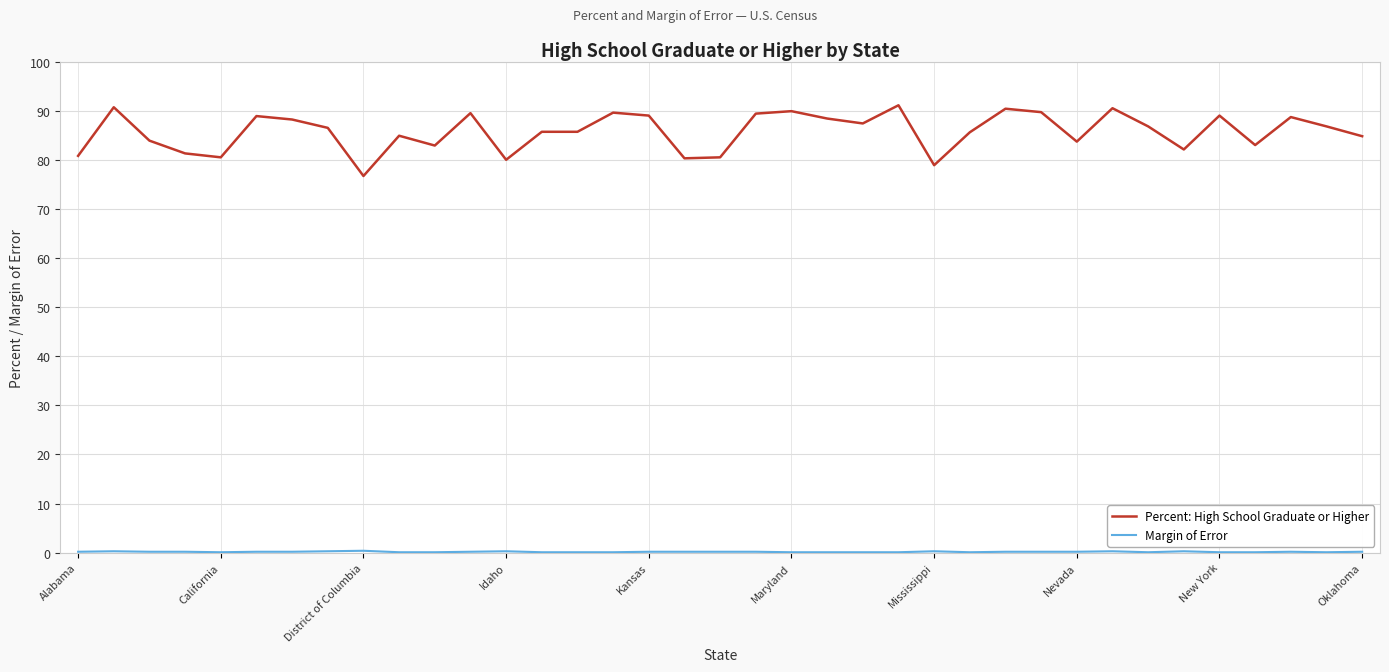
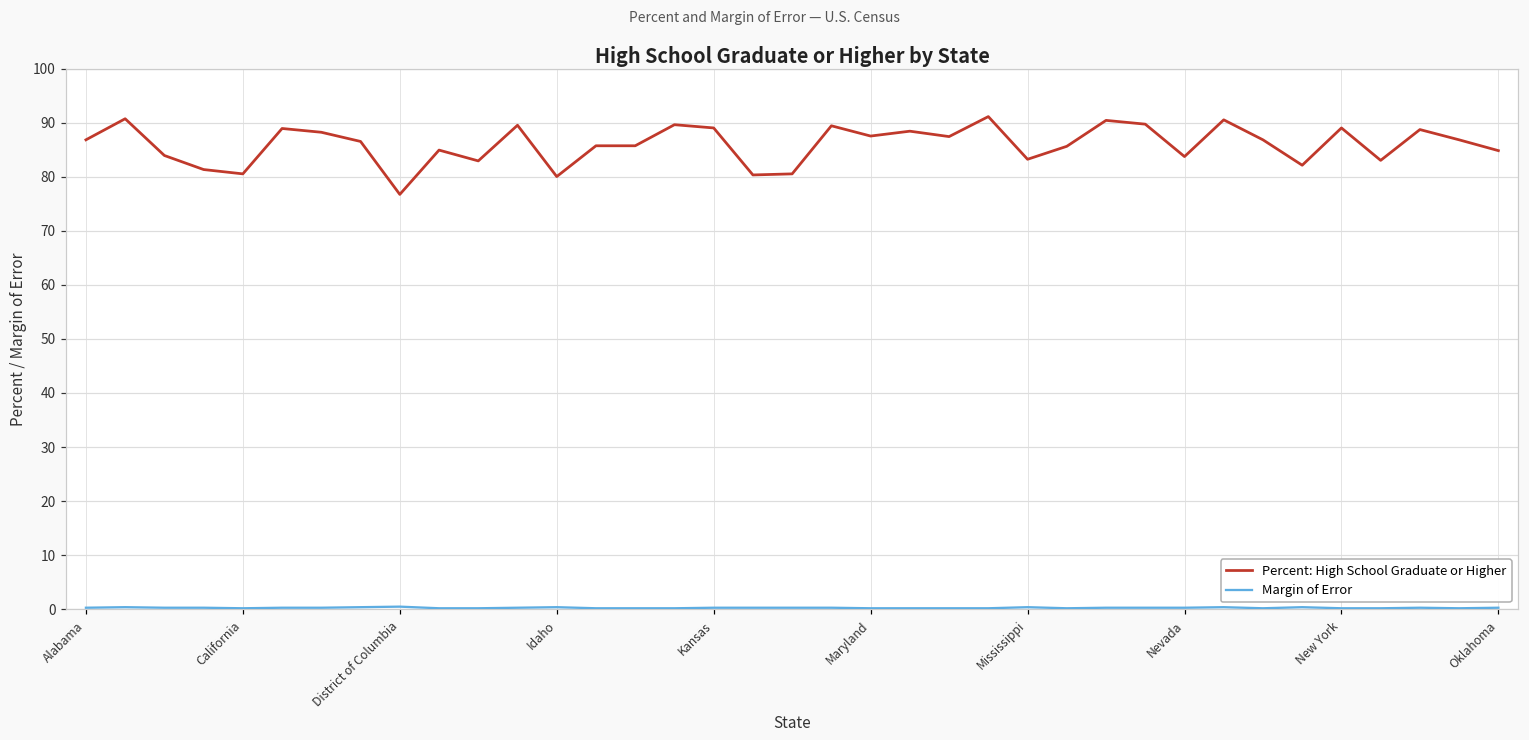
  {
    "Percent: High School Graduate or Higher": {
-     "Alabama": 81,
+     "Alabama": 87,
      "California": 81,
      "District of Columbia": 77,
      "Idaho": 80,
      "Kansas": 89,
-     "Maryland": 90,
-     "Mississippi": 79,
+     "Maryland": 88,
+     "Mississippi": 83,
      "Nevada": 84,
      "New York": 89,
      "Oklahoma": 85
    },
    "Margin of Error": {
      "Alabama": 0,
      "California": 0,
      "District of Columbia": 0,
      "Idaho": 0,
      "Kansas": 0,
      "Maryland": 0,
      "Mississippi": 0,
      "Nevada": 0,
      "New York": 0,
      "Oklahoma": 0
    }
  }
